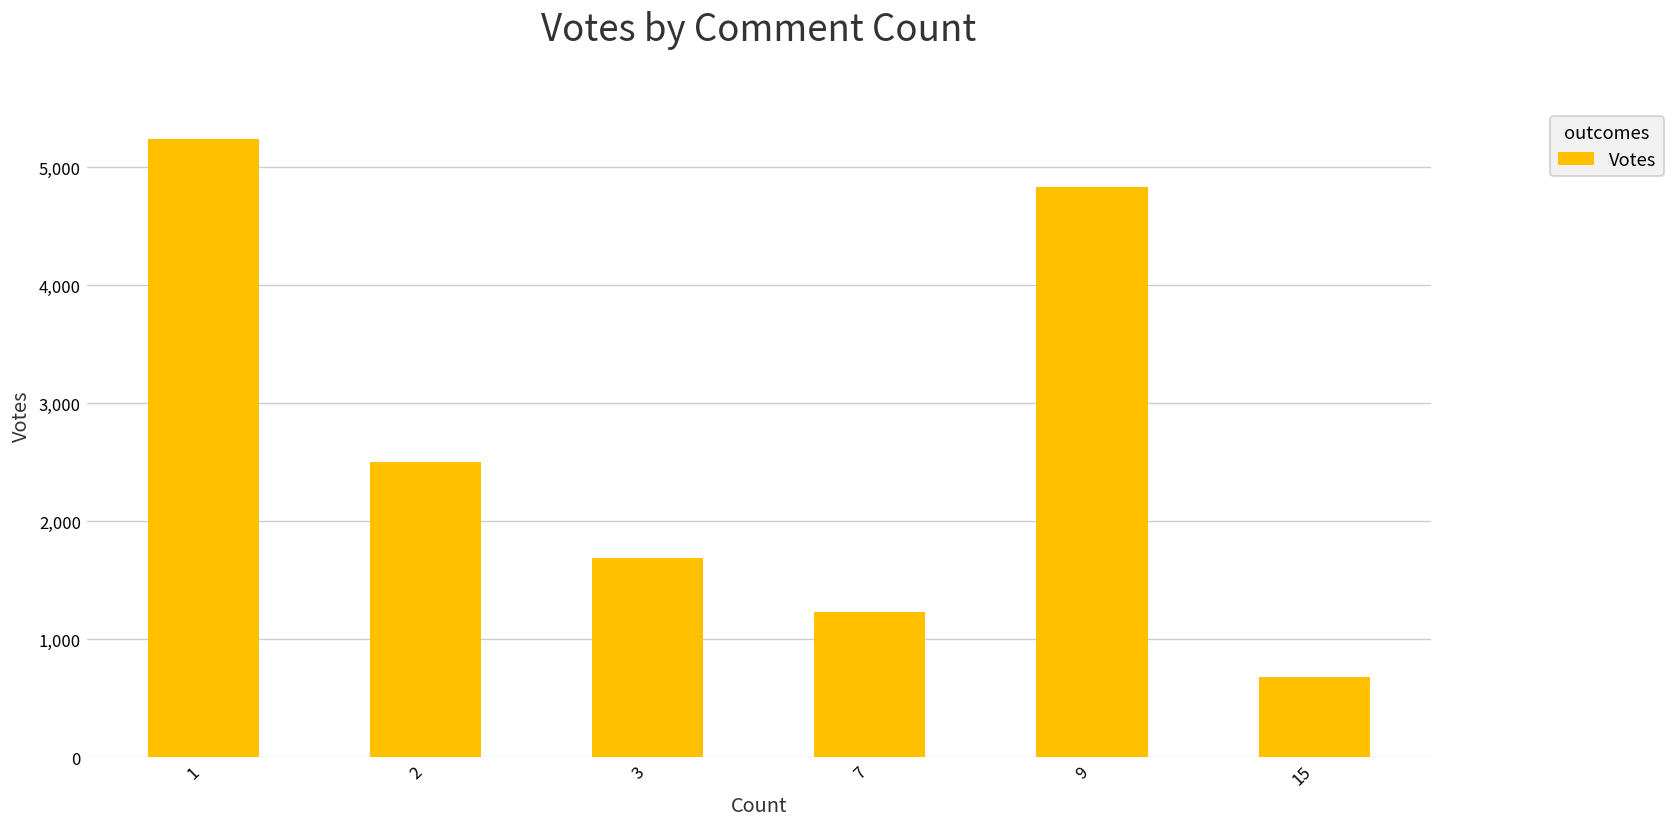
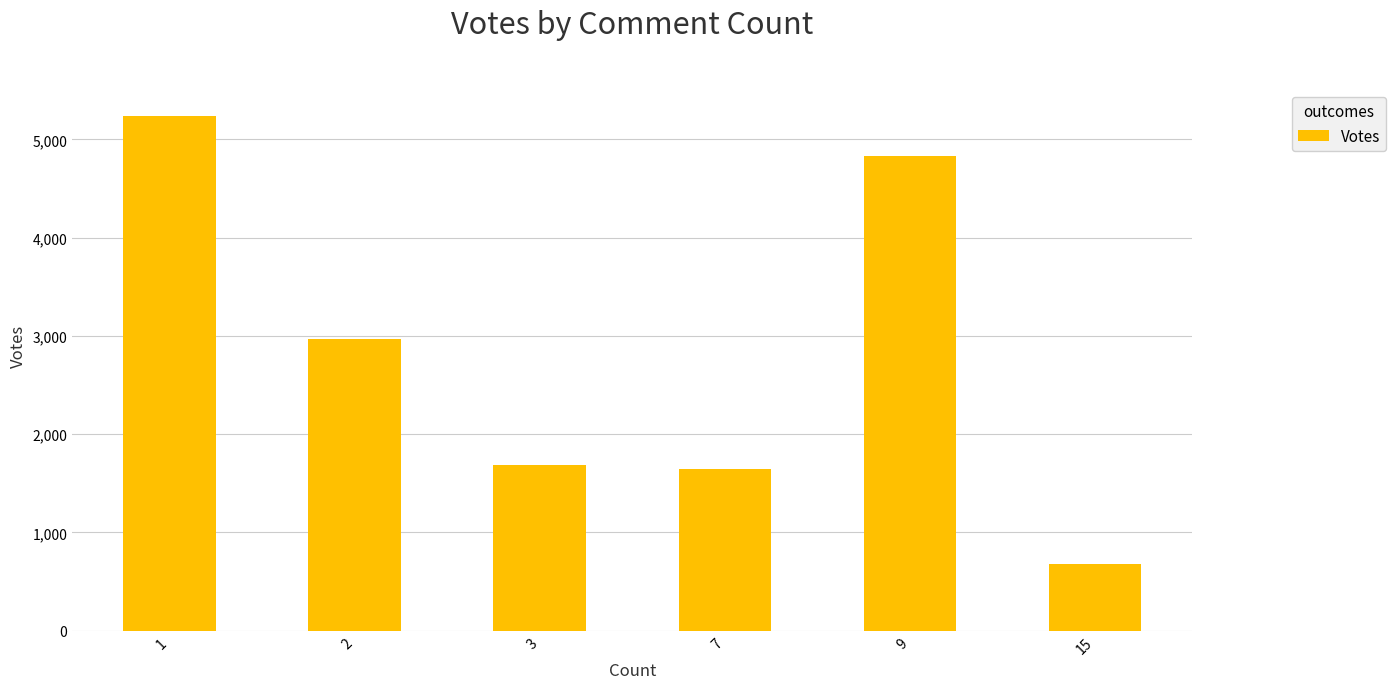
  {
    "1": "5,200",
-   "2": "2,500",
+   "2": "3,000",
    "3": "1,700",
-   "7": "1,200",
+   "7": "1,600",
    "9": "4,800",
    "15": "700"
  }
